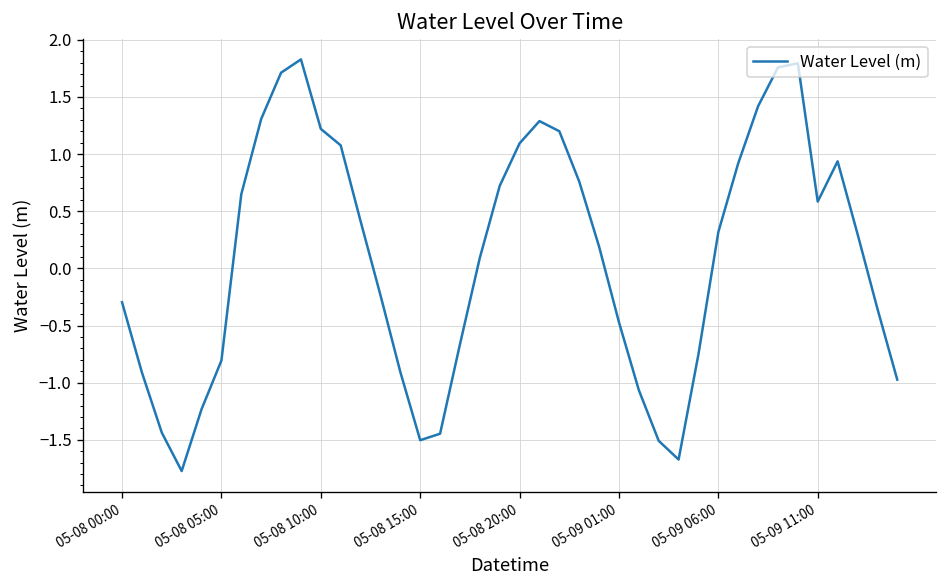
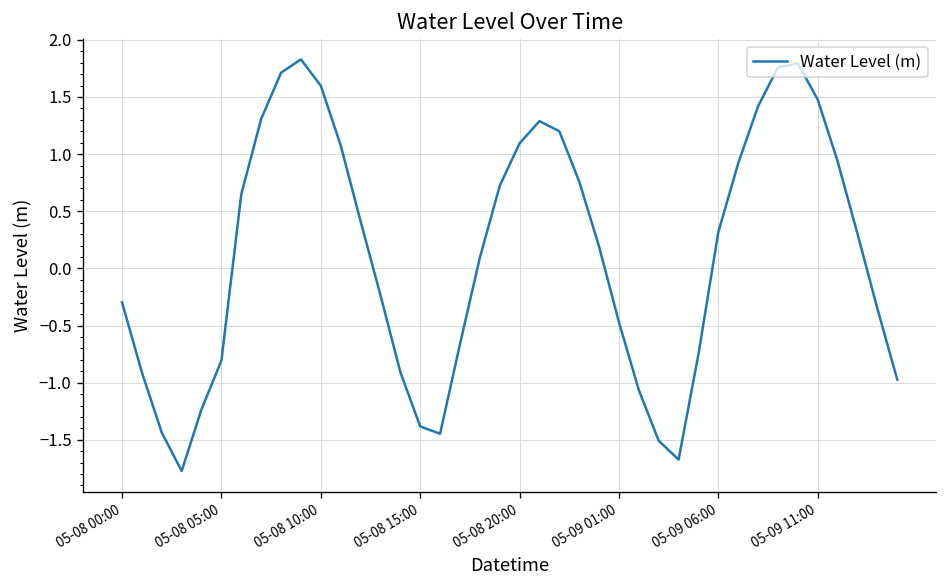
  {
    "05-08 00:00": -0.3,
    "05-08 05:00": -0.8,
-   "05-08 10:00": 1.2,
-   "05-08 15:00": -1.5,
+   "05-08 10:00": 1.6,
+   "05-08 15:00": -1.4,
    "05-08 20:00": 1.1,
    "05-09 01:00": -0.5,
    "05-09 06:00": 0.3,
-   "05-09 11:00": 0.6
+   "05-09 11:00": 1.5
  }
